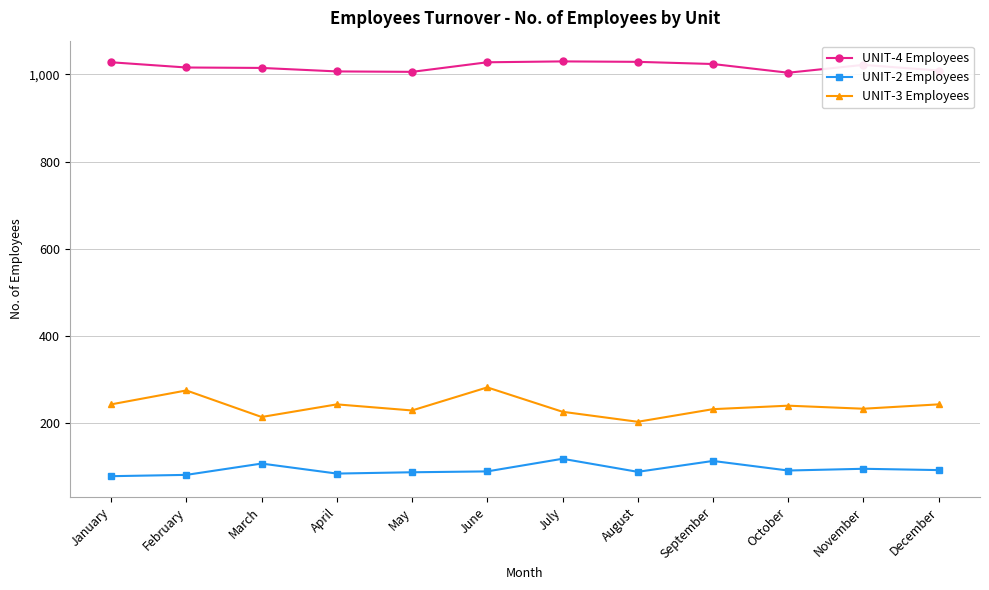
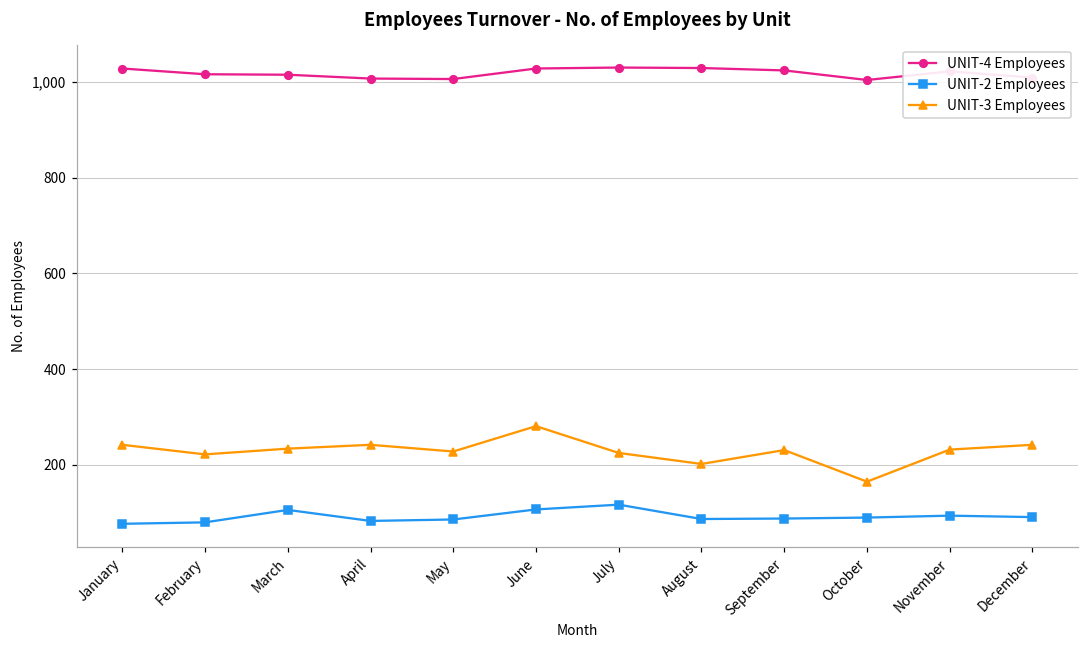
  {
    "UNIT-4 Employees": {
      "January": "1,030",
      "February": "1,020",
      "March": "1,020",
      "April": "1,010",
      "May": "1,010",
      "June": "1,030",
      "July": "1,030",
      "August": "1,030",
      "September": "1,020",
      "October": "1,000"
    },
    "UNIT-2 Employees": {
      "January": "80",
      "February": "80",
      "March": "110",
      "April": "80",
      "May": "90",
-     "June": "90",
+     "June": "110",
      "July": "120",
      "August": "90",
-     "September": "110",
+     "September": "90",
      "October": "90",
      "November": "90",
      "December": "90"
    },
    "UNIT-3 Employees": {
      "January": "240",
-     "February": "270",
-     "March": "210",
+     "February": "220",
+     "March": "230",
      "April": "240",
      "May": "230",
      "June": "280",
      "July": "230",
      "August": "200",
      "September": "230",
-     "October": "240",
+     "October": "170",
      "November": "230",
      "December": "240"
    }
  }
